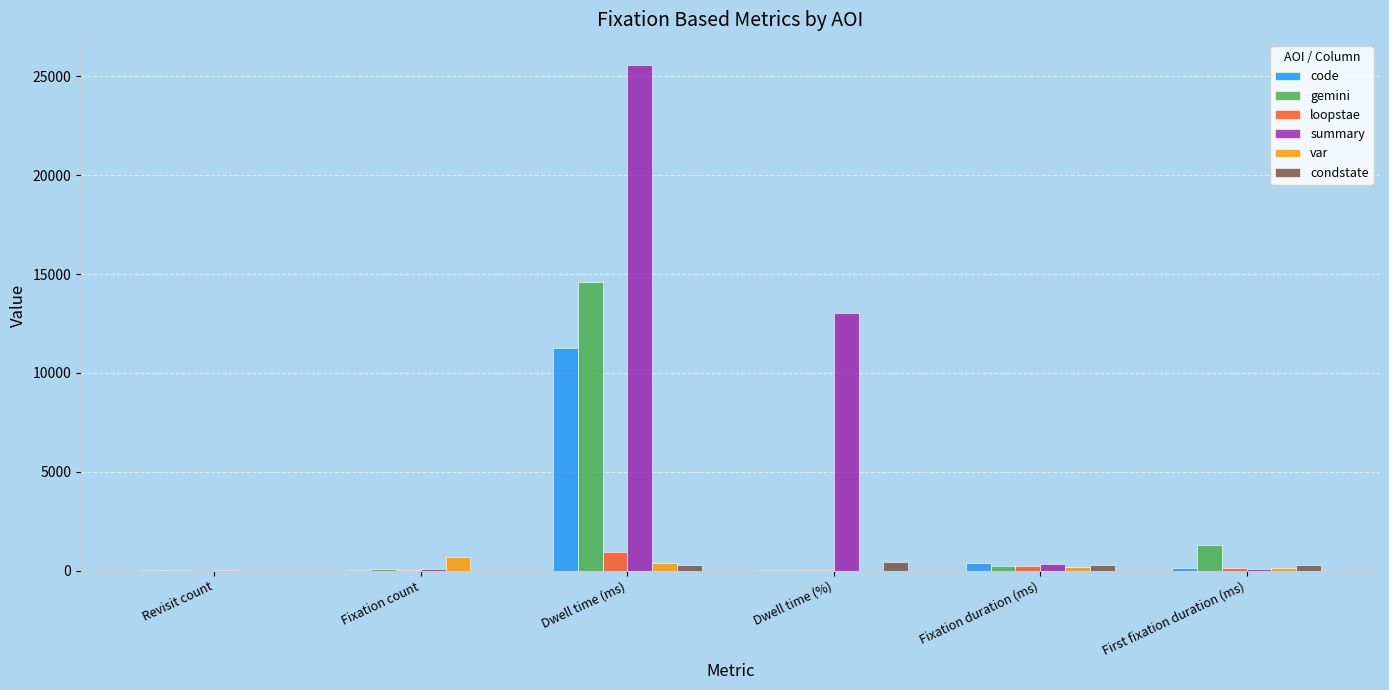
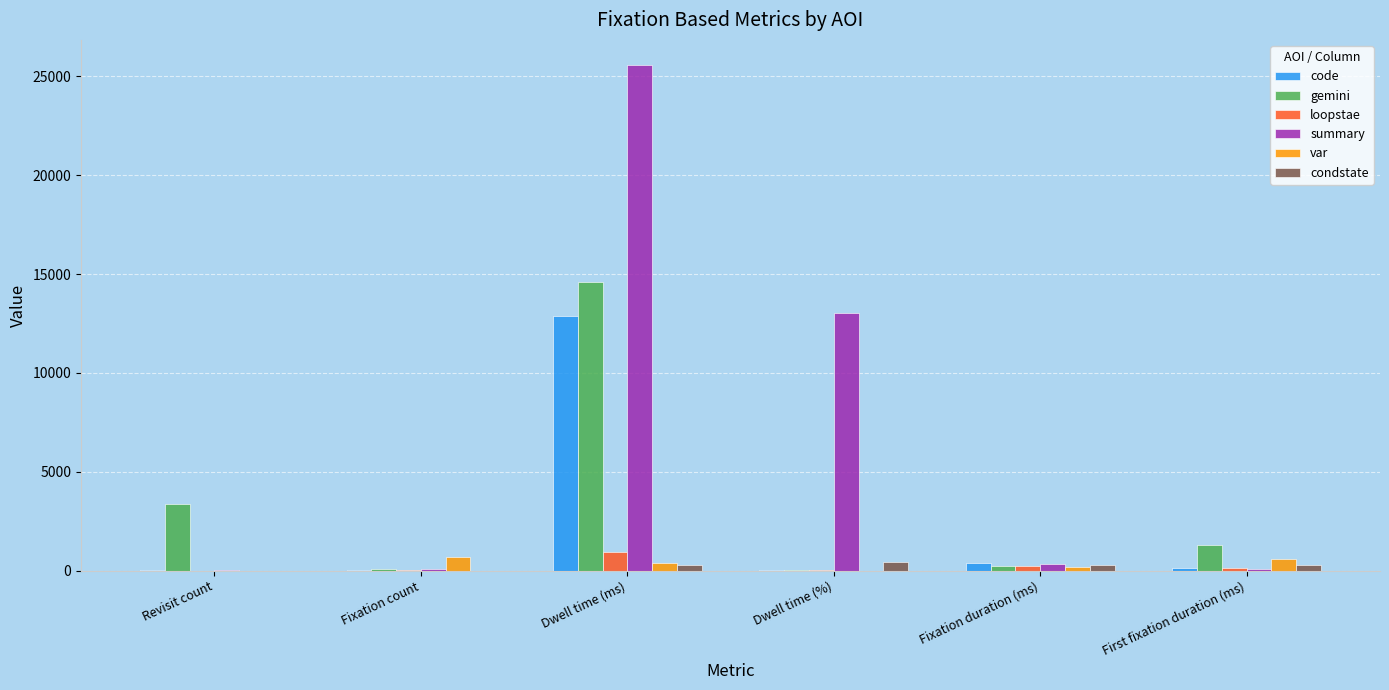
  {
    "code": {
-     "Dwell time (ms)": 11200,
+     "Dwell time (ms)": 12900,
      "Fixation duration (ms)": 400,
      "First fixation duration (ms)": 100
    },
    "gemini": {
-     "Revisit count": 0,
+     "Revisit count": 3400,
      "Dwell time (ms)": 14600,
      "Fixation duration (ms)": 200,
      "First fixation duration (ms)": 1300
    },
    "loopstae": {
      "Dwell time (ms)": 900,
      "Fixation duration (ms)": 200,
      "First fixation duration (ms)": 200
    },
    "summary": {
      "Dwell time (ms)": 25600,
      "Dwell time (%)": 13000,
      "Fixation duration (ms)": 400
    },
    "var": {
      "Revisit count": 0,
      "Fixation count": 700,
      "Dwell time (ms)": 400,
      "Fixation duration (ms)": 200,
-     "First fixation duration (ms)": 100
+     "First fixation duration (ms)": 600
    },
    "condstate": {
      "Revisit count": 0,
      "Dwell time (ms)": 300,
      "Dwell time (%)": 400,
      "Fixation duration (ms)": 300,
      "First fixation duration (ms)": 300
    }
  }
